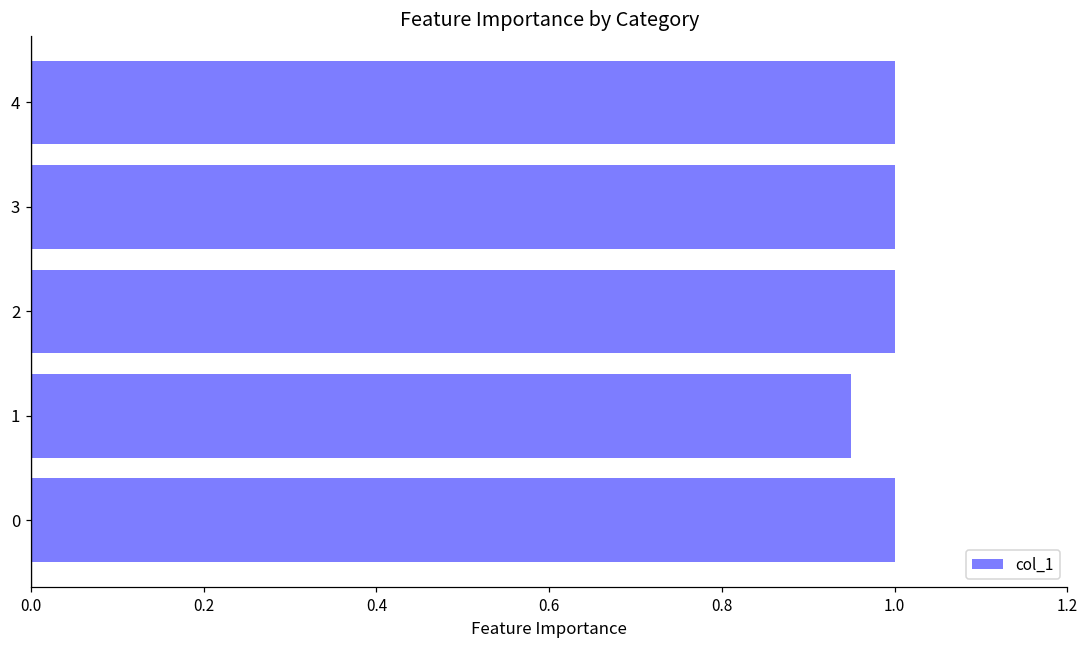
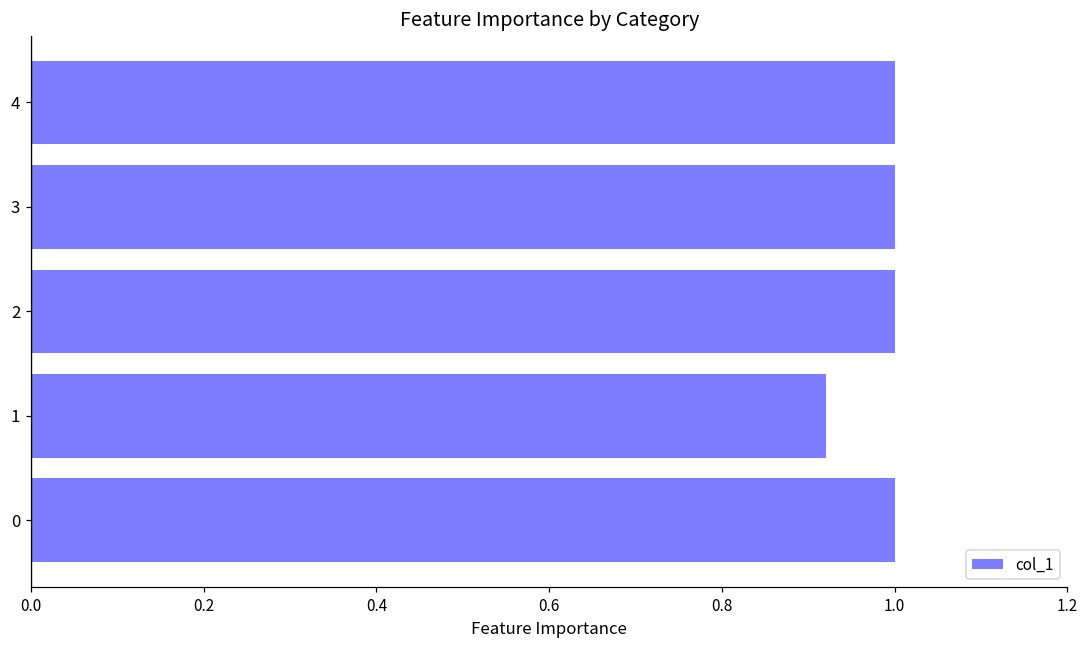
  {
    "4": 1.00,
    "3": 1.00,
    "2": 1.00,
-   "1": 0.95,
+   "1": 0.92,
    "0": 1.00
  }
